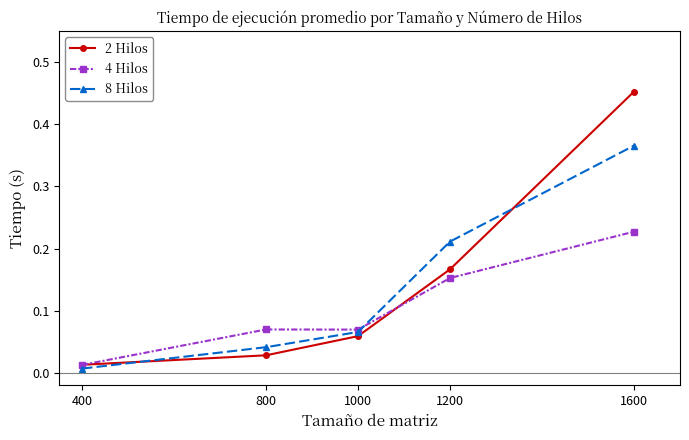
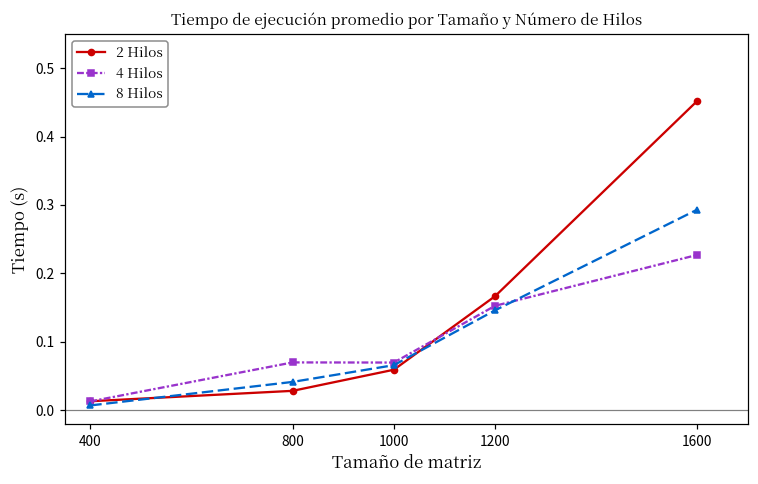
  {
    "2 Hilos": {
      "800": 0.03,
      "1000": 0.06,
      "1200": 0.17,
      "1600": 0.45
    },
    "4 Hilos": {
      "800": 0.07,
      "1200": 0.15,
      "1600": 0.23
    },
    "8 Hilos": {
      "400": 0.01,
      "800": 0.04,
-     "1200": 0.21,
-     "1600": 0.37
+     "1200": 0.15,
+     "1600": 0.29
    }
  }
